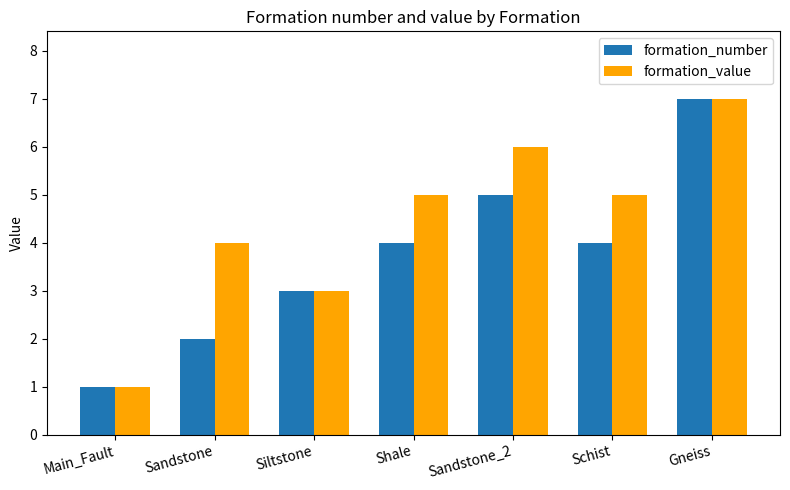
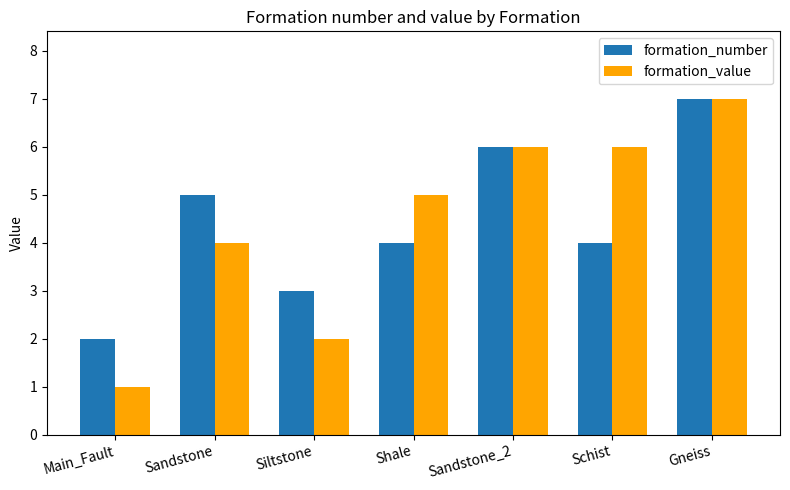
  {
    "formation_number": {
-     "Main_Fault": 1,
-     "Sandstone": 2,
+     "Main_Fault": 2,
+     "Sandstone": 5,
      "Siltstone": 3,
      "Shale": 4,
-     "Sandstone_2": 5,
+     "Sandstone_2": 6,
      "Schist": 4,
      "Gneiss": 7
    },
    "formation_value": {
      "Main_Fault": 1,
      "Sandstone": 4,
-     "Siltstone": 3,
+     "Siltstone": 2,
      "Shale": 5,
      "Sandstone_2": 6,
-     "Schist": 5,
+     "Schist": 6,
      "Gneiss": 7
    }
  }
